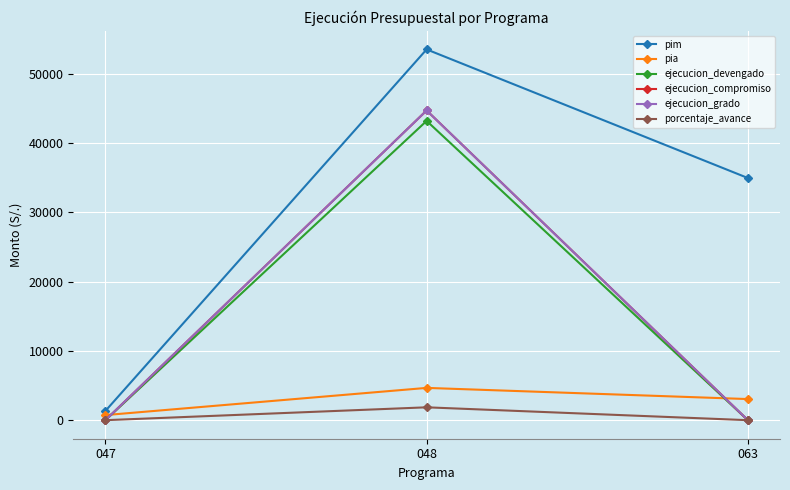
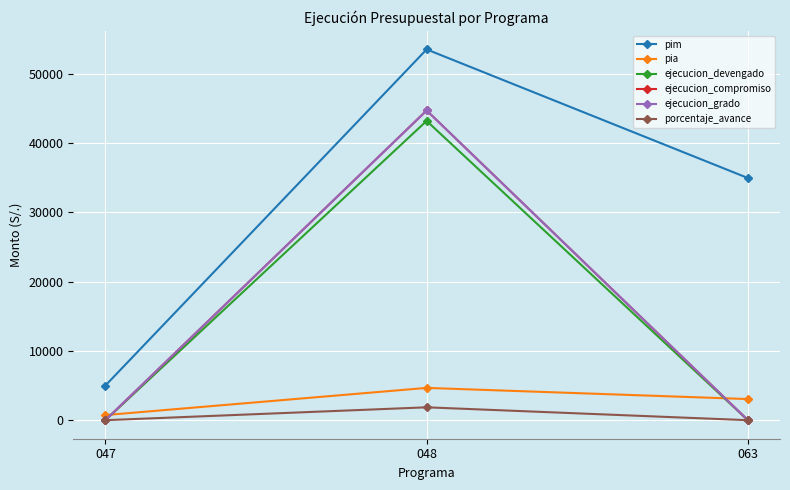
  {
    "pim": {
-     "047": 1000,
+     "047": 5000,
      "048": 54000,
      "063": 35000
    },
    "pia": {
      "047": 1000,
      "048": 5000,
      "063": 3000
    },
    "ejecucion_devengado": {
      "048": 43000
    },
    "ejecucion_grado": {
      "048": 45000
    },
    "porcentaje_avance": {
      "048": 2000
    }
  }
